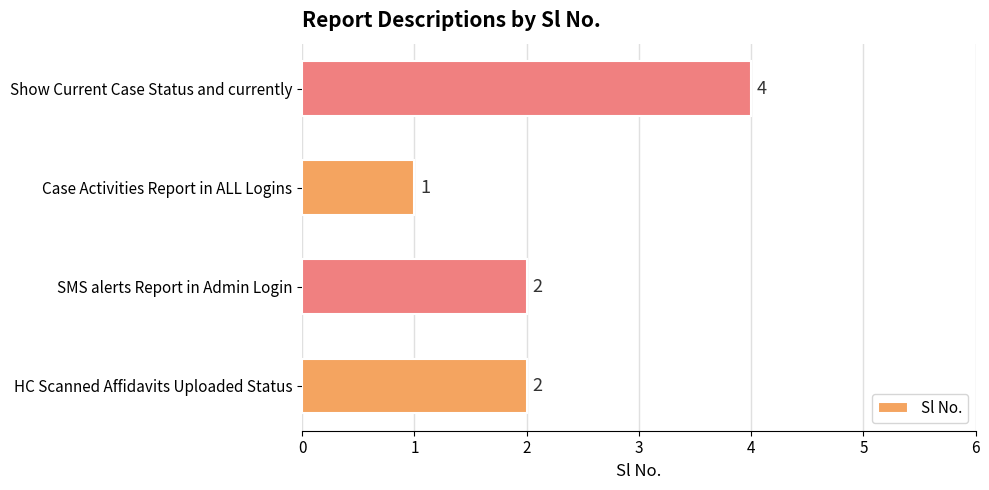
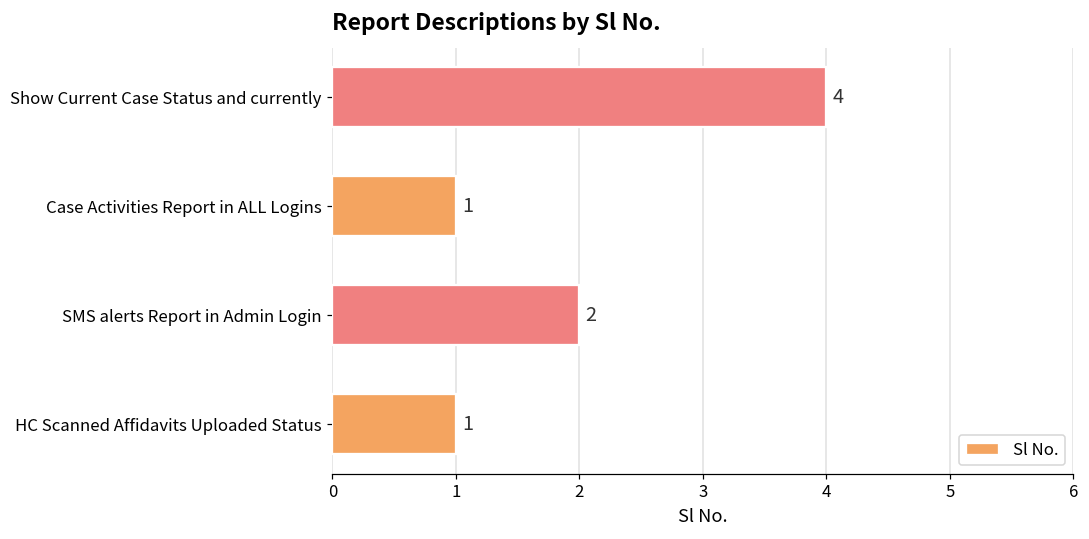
  {
    "Show Current Case Status and currently": 4,
    "Case Activities Report in ALL Logins": 1,
    "SMS alerts Report in Admin Login": 2,
-   "HC Scanned Affidavits Uploaded Status": 2
+   "HC Scanned Affidavits Uploaded Status": 1
  }
